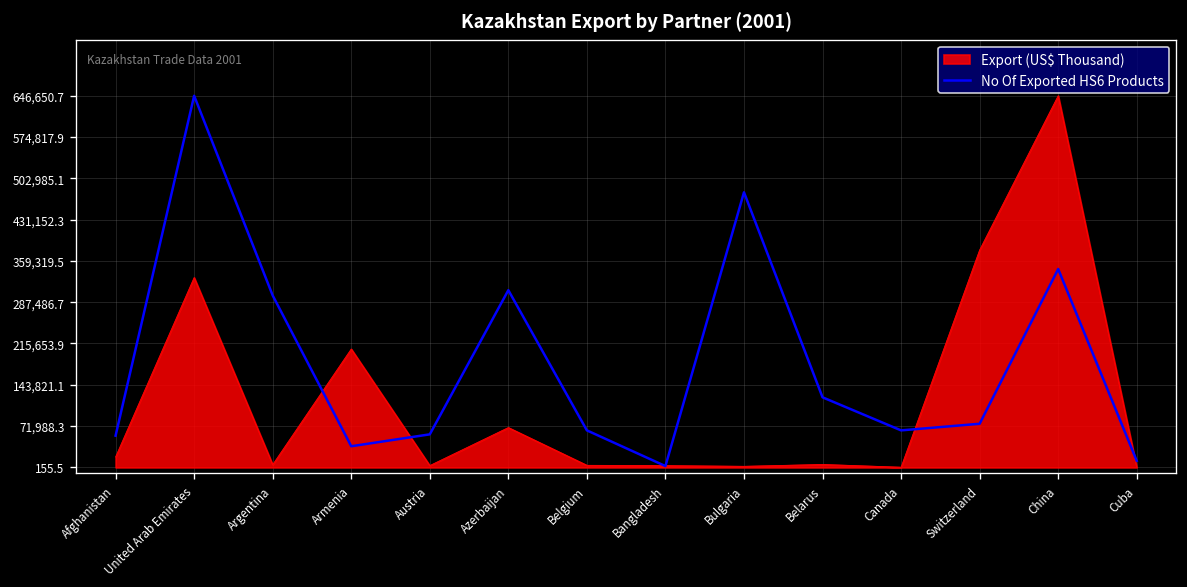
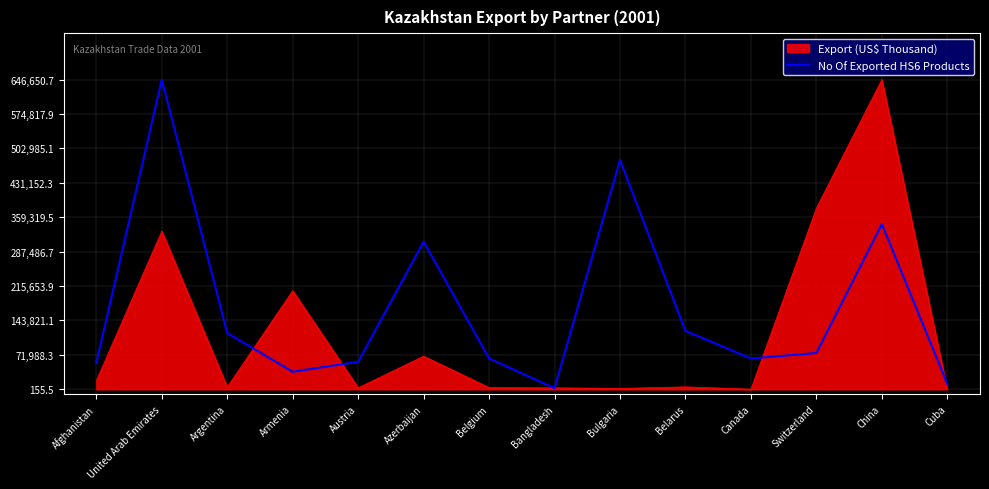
  {
    "Export (US$ Thousand)": {
      "Afghanistan": "20,000",
      "United Arab Emirates": "330,000",
      "Argentina": "0",
      "Armenia": "210,000",
      "Austria": "0",
      "Azerbaijan": "70,000",
      "Belgium": "0",
      "Bulgaria": "0",
      "Belarus": "10,000",
      "Canada": "0",
      "Switzerland": "380,000",
      "China": "650,000",
      "Cuba": "0"
    },
    "No Of Exported HS6 Products": {
      "Afghanistan": "60,000",
      "United Arab Emirates": "650,000",
-     "Argentina": "300,000",
+     "Argentina": "120,000",
      "Armenia": "40,000",
      "Austria": "60,000",
      "Azerbaijan": "310,000",
      "Belgium": "60,000",
      "Bulgaria": "480,000",
      "Belarus": "120,000",
      "Canada": "60,000",
      "Switzerland": "80,000",
      "China": "350,000",
      "Cuba": "10,000"
    }
  }
